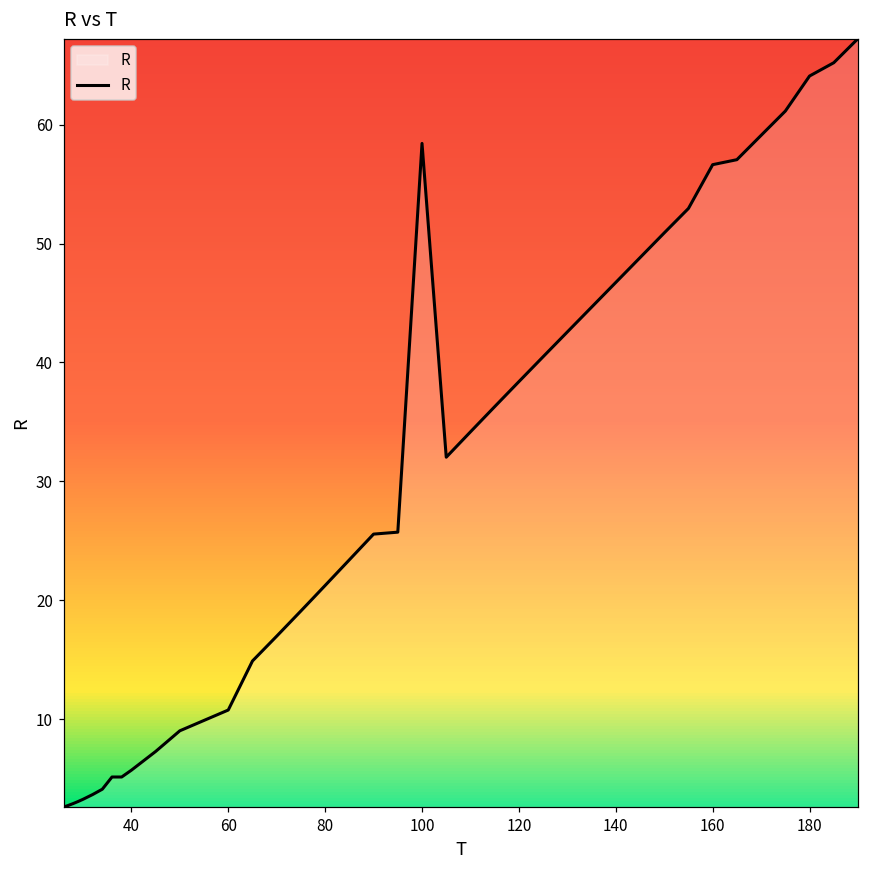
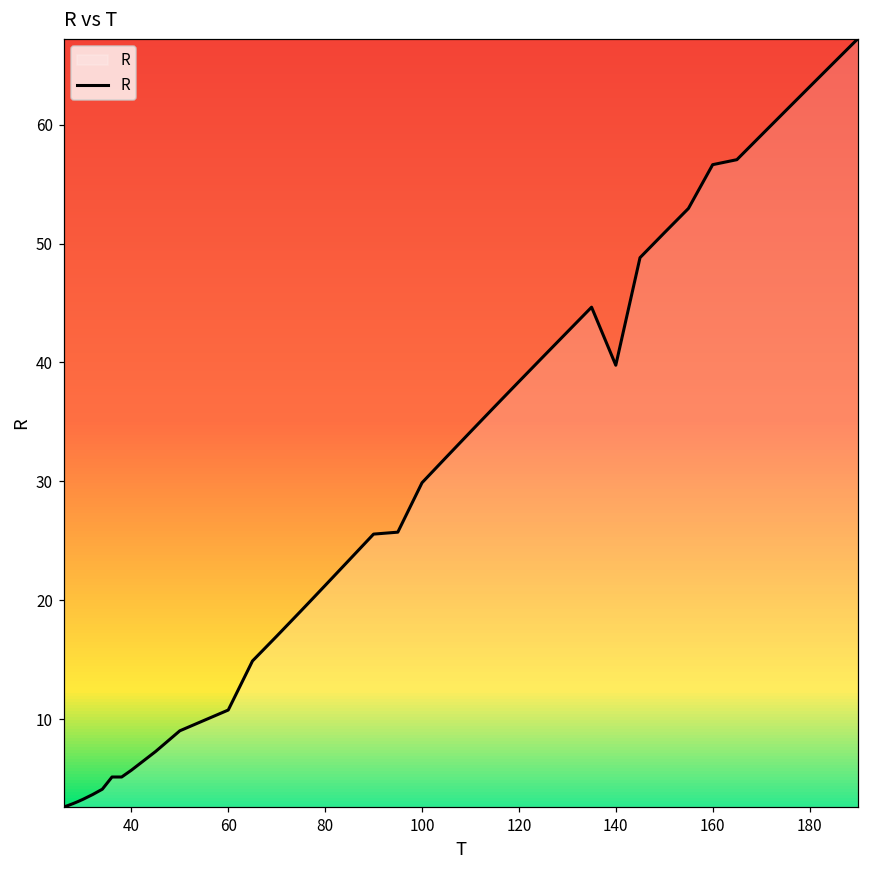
  {
    "40": 5.7,
    "60": 10.8,
    "80": 21.2,
-   "100": 58.4,
+   "100": 29.9,
    "120": 38.4,
-   "140": 46.7,
+   "140": 39.8,
    "160": 56.6,
-   "180": 64.1
+   "180": 63.2
  }
